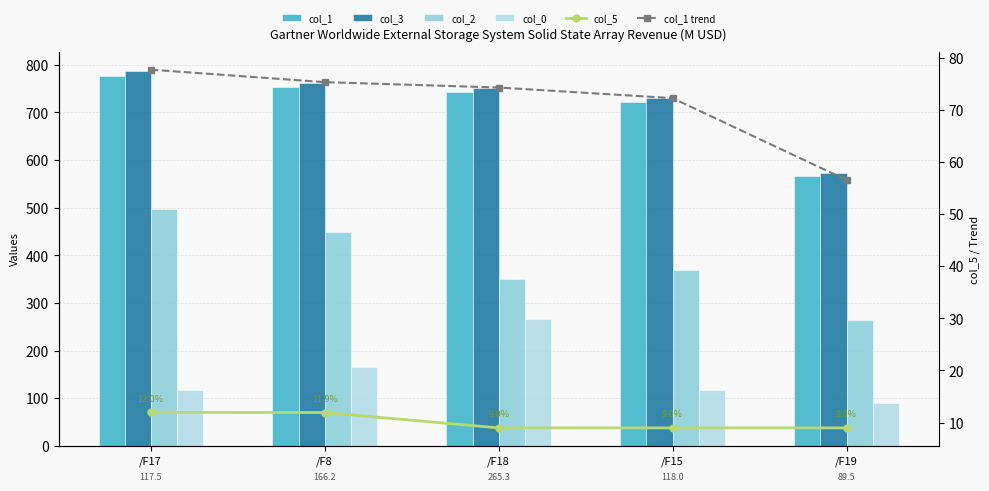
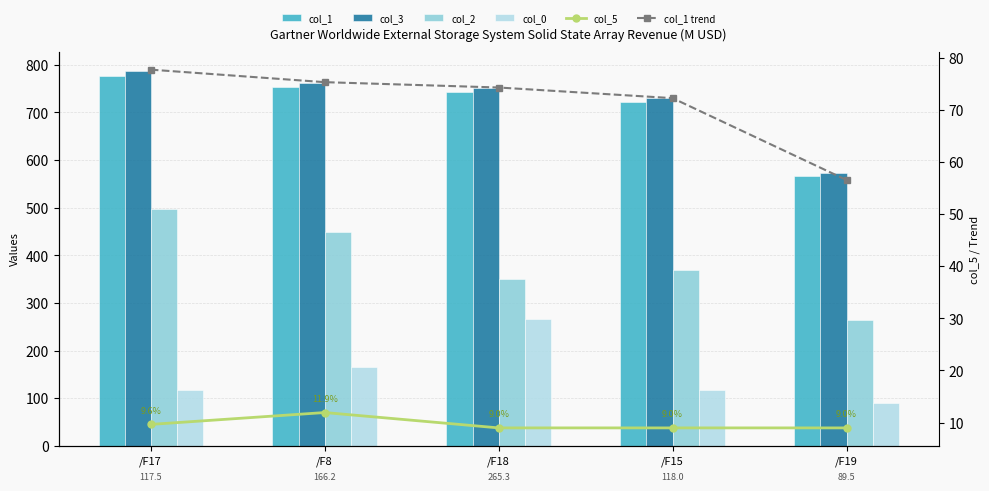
  {
    "col_5": {
-     "/F17": "12.0%",
+     "/F17": "9.6%",
      "/F8": "11.9%",
      "/F18": "9.0%",
      "/F15": "9.0%",
      "/F19": "9.0%"
    }
  }
